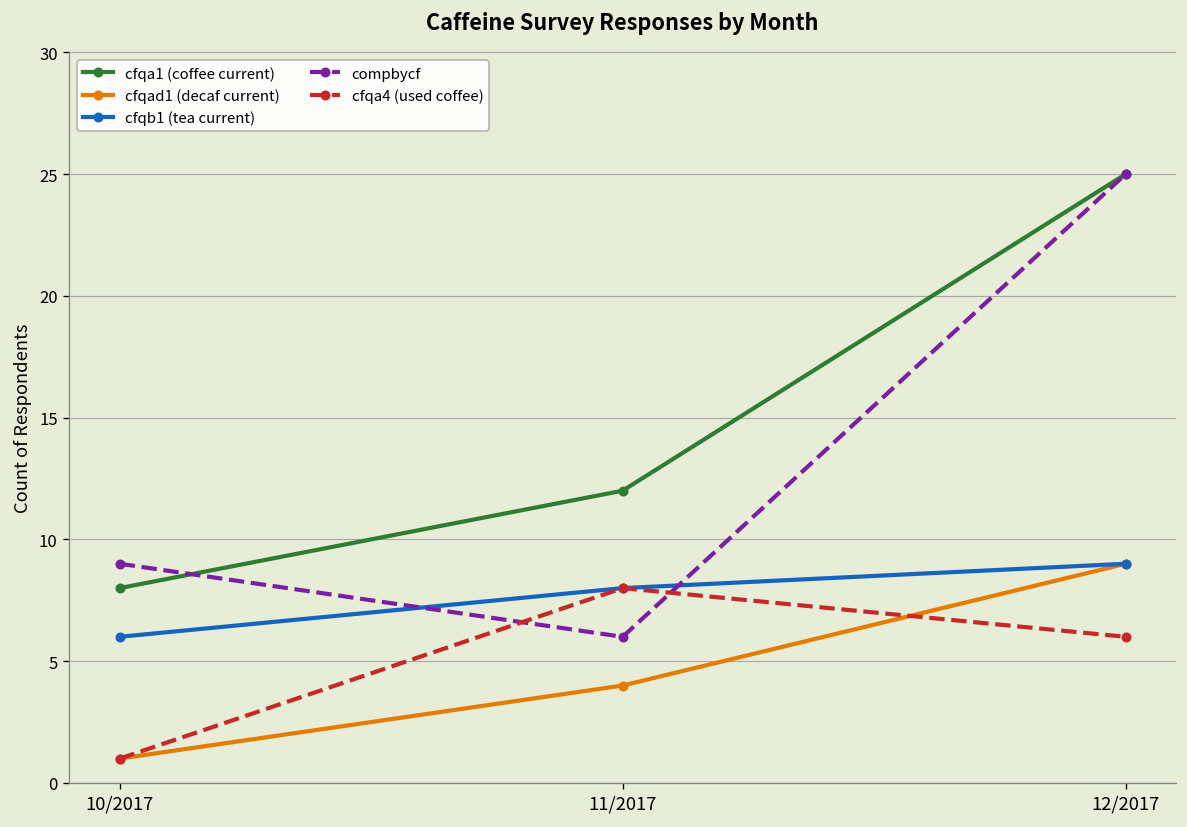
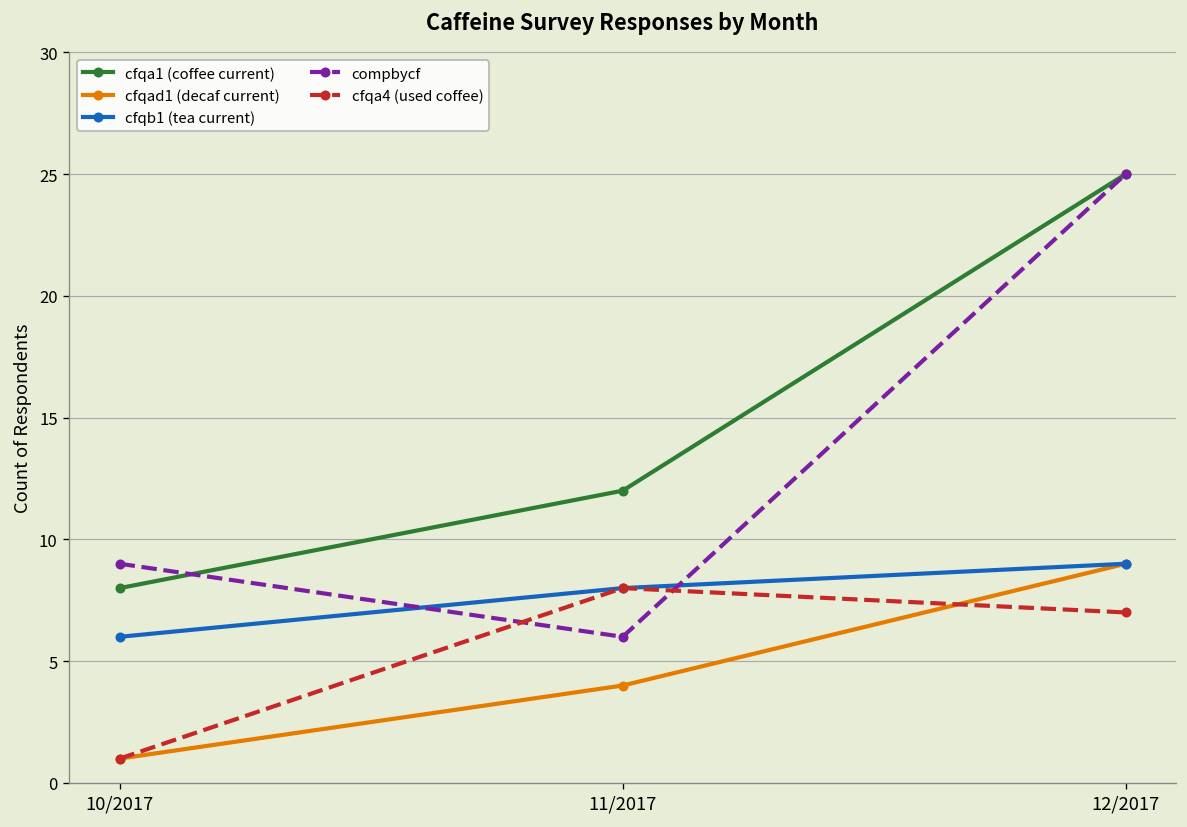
  {
    "cfqa1 (coffee current)": {
      "10/2017": 8,
      "11/2017": 12
    },
    "cfqad1 (decaf current)": {
      "11/2017": 4
    },
    "cfqb1 (tea current)": {
      "10/2017": 6
    },
    "compbycf": {
      "10/2017": 9,
      "11/2017": 6
    },
    "cfqa4 (used coffee)": {
-     "12/2017": 6
+     "12/2017": 7
    }
  }
